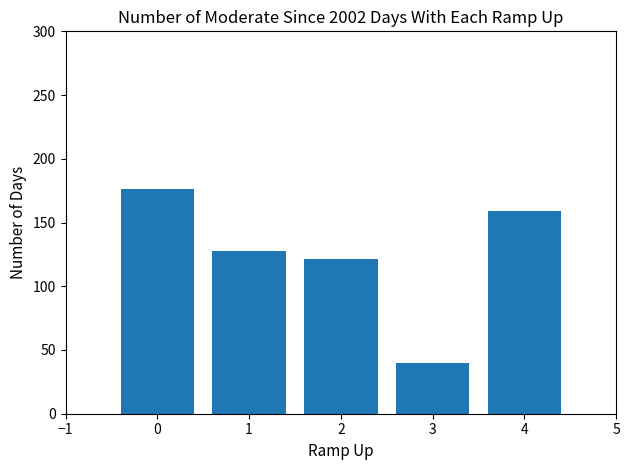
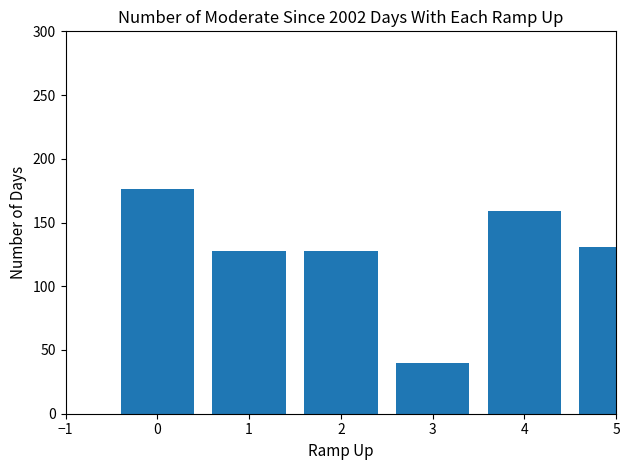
  {
    "0": 176,
    "1": 128,
-   "2": 121,
+   "2": 128,
    "3": 40,
    "4": 159,
-   "5": 0
+   "5": 131
  }
